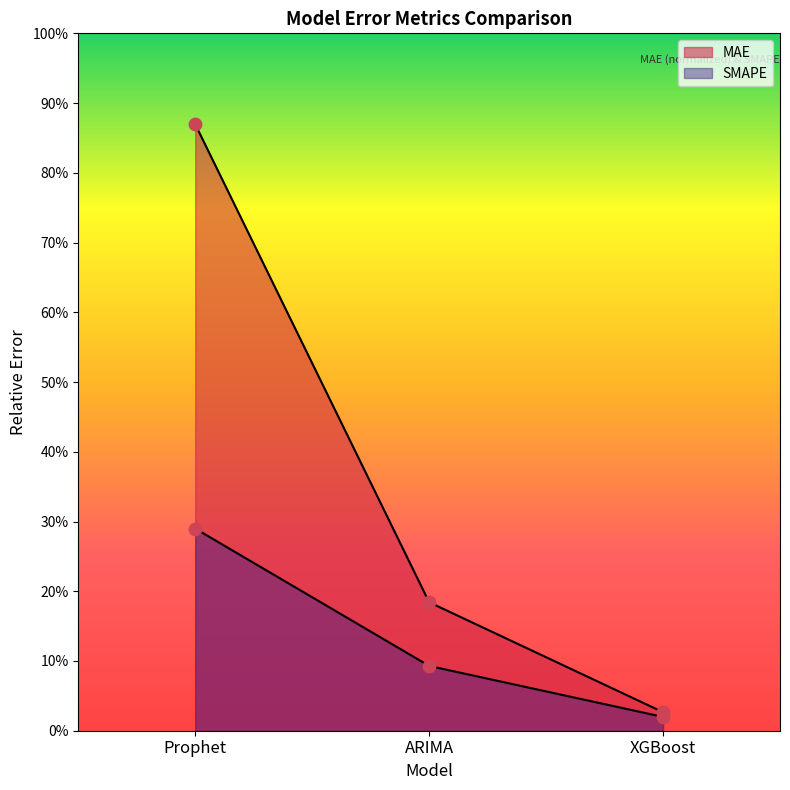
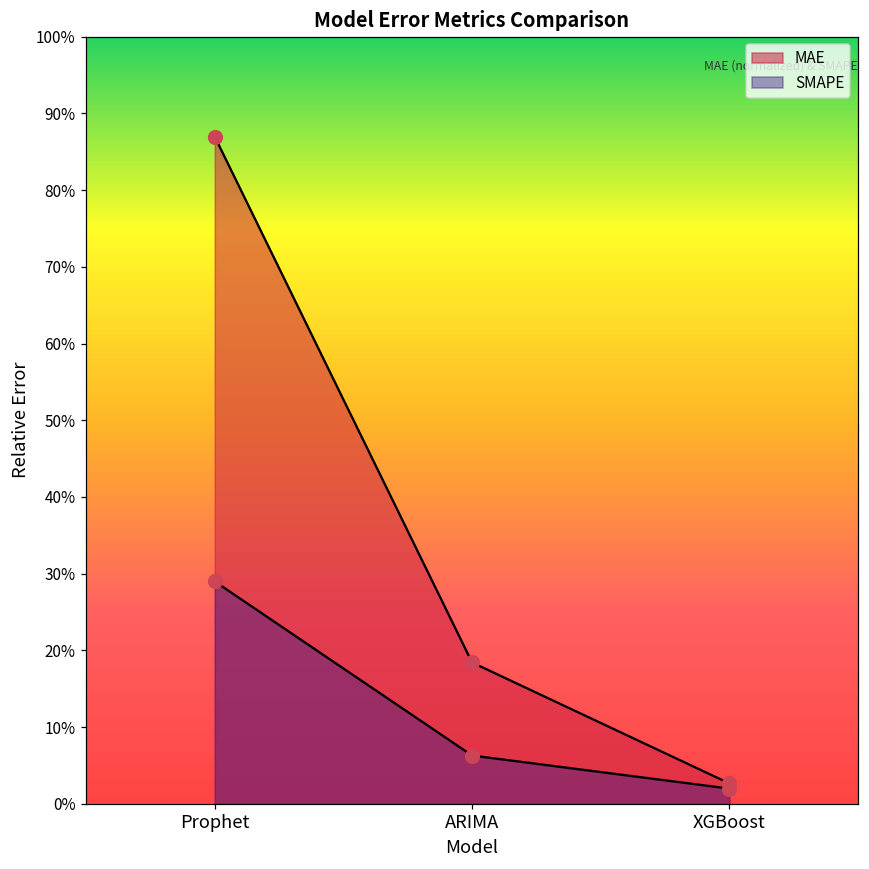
  {
    "MAE": {
      "Prophet": "87%",
      "ARIMA": "18%",
      "XGBoost": "3%"
    },
    "SMAPE": {
      "Prophet": "29%",
-     "ARIMA": "9%",
+     "ARIMA": "6%",
      "XGBoost": "2%"
    }
  }
